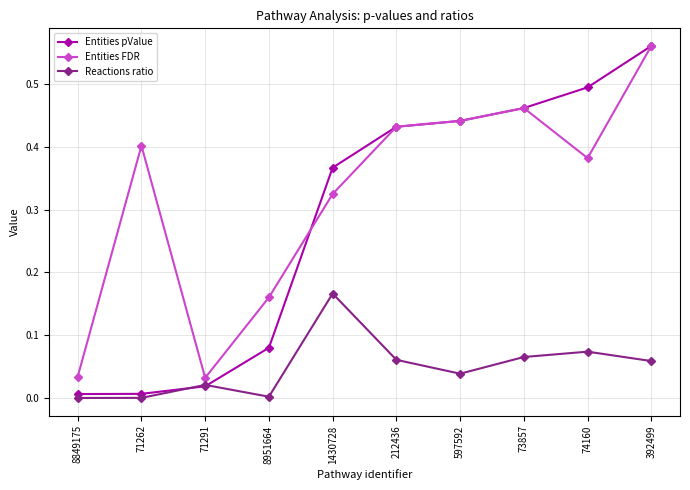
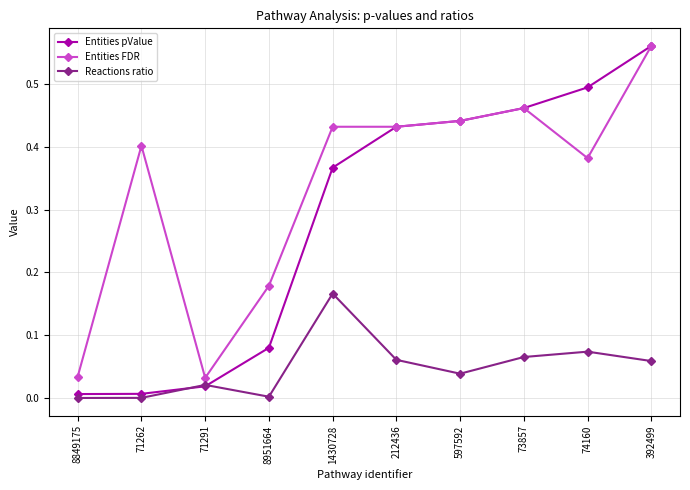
  {
    "Entities FDR": {
      "8849175": 0.03,
      "71262": 0.40,
      "71291": 0.03,
-     "8951664": 0.16,
-     "1430728": 0.32,
+     "8951664": 0.18,
+     "1430728": 0.43,
      "74160": 0.38
    }
  }
